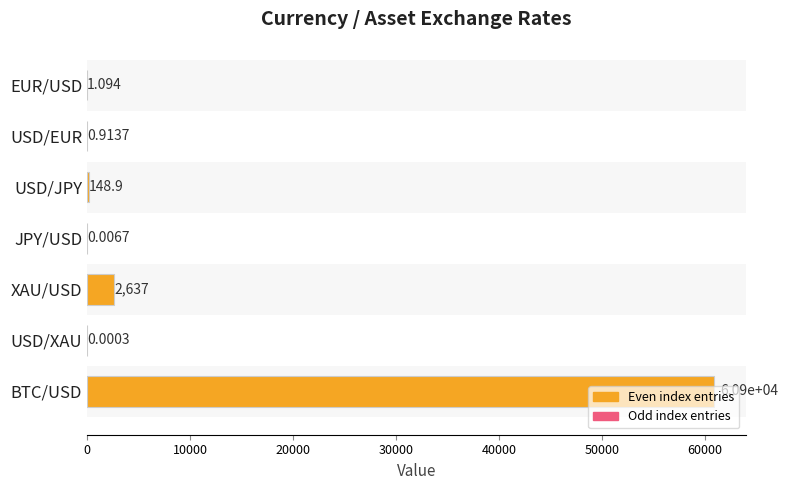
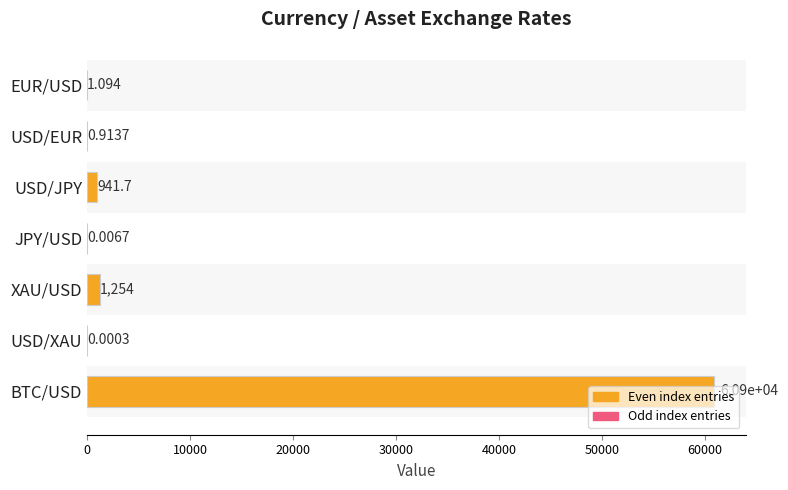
  {
    "EUR/USD": "1.094",
    "USD/EUR": "0.9137",
-   "USD/JPY": "148.9",
+   "USD/JPY": "941.7",
    "JPY/USD": "0.0067",
-   "XAU/USD": "2,637",
+   "XAU/USD": "1,254",
    "USD/XAU": "0.0003"
  }
